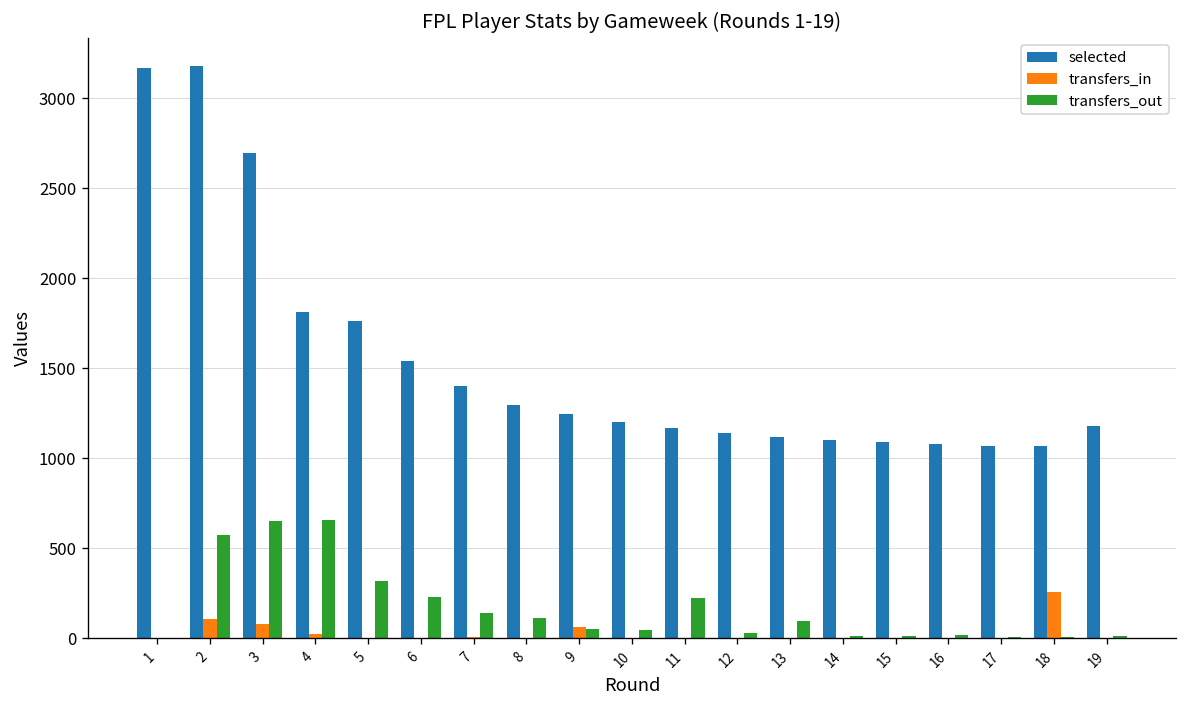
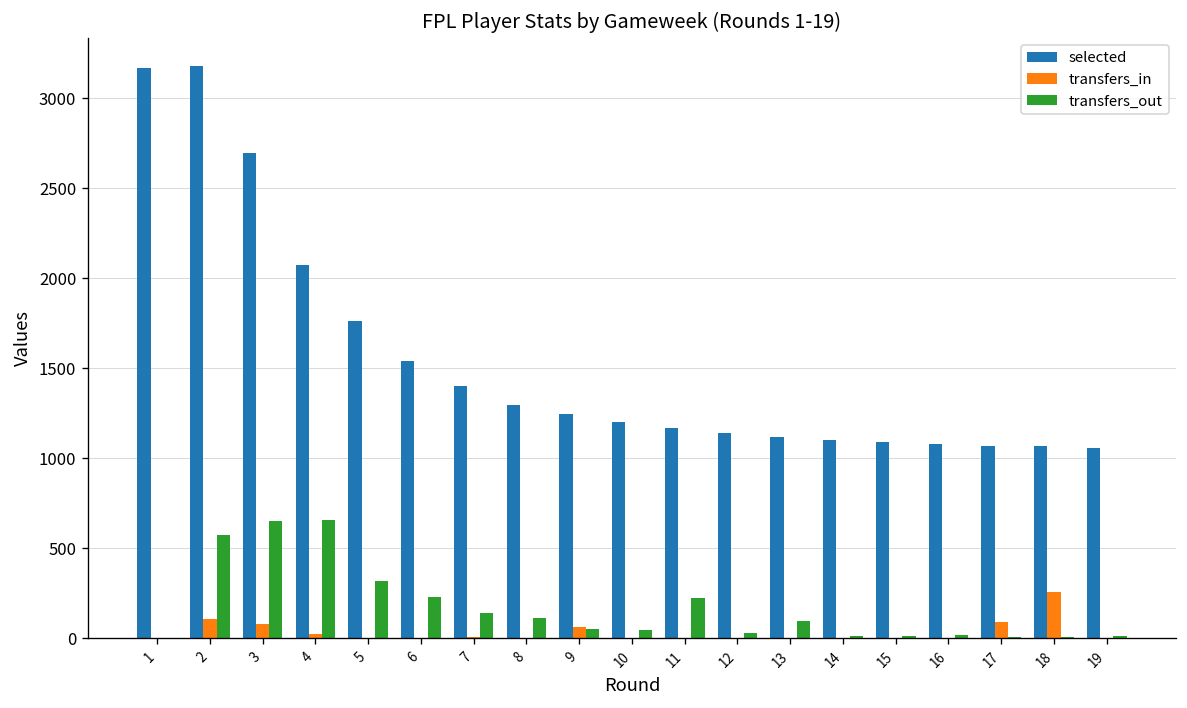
  {
    "selected": {
      "1": 3170,
      "2": 3180,
      "3": 2700,
-     "4": 1810,
+     "4": 2070,
      "5": 1760,
      "6": 1540,
      "7": 1400,
      "8": 1290,
      "9": 1250,
      "10": 1200,
      "11": 1170,
      "12": 1140,
      "13": 1120,
      "14": 1100,
      "15": 1090,
      "16": 1080,
      "17": 1070,
      "18": 1070,
-     "19": 1180
+     "19": 1060
    },
    "transfers_in": {
      "1": 0,
      "2": 110,
      "3": 80,
      "4": 30,
      "9": 70,
      "14": 0,
      "15": 0,
-     "17": 0,
+     "17": 90,
      "18": 260
    },
    "transfers_out": {
      "1": 0,
      "2": 580,
      "3": 650,
      "4": 660,
      "5": 320,
      "6": 230,
      "7": 140,
      "8": 110,
      "9": 50,
      "10": 50,
      "11": 230,
      "12": 30,
      "13": 100,
      "16": 20
    }
  }
